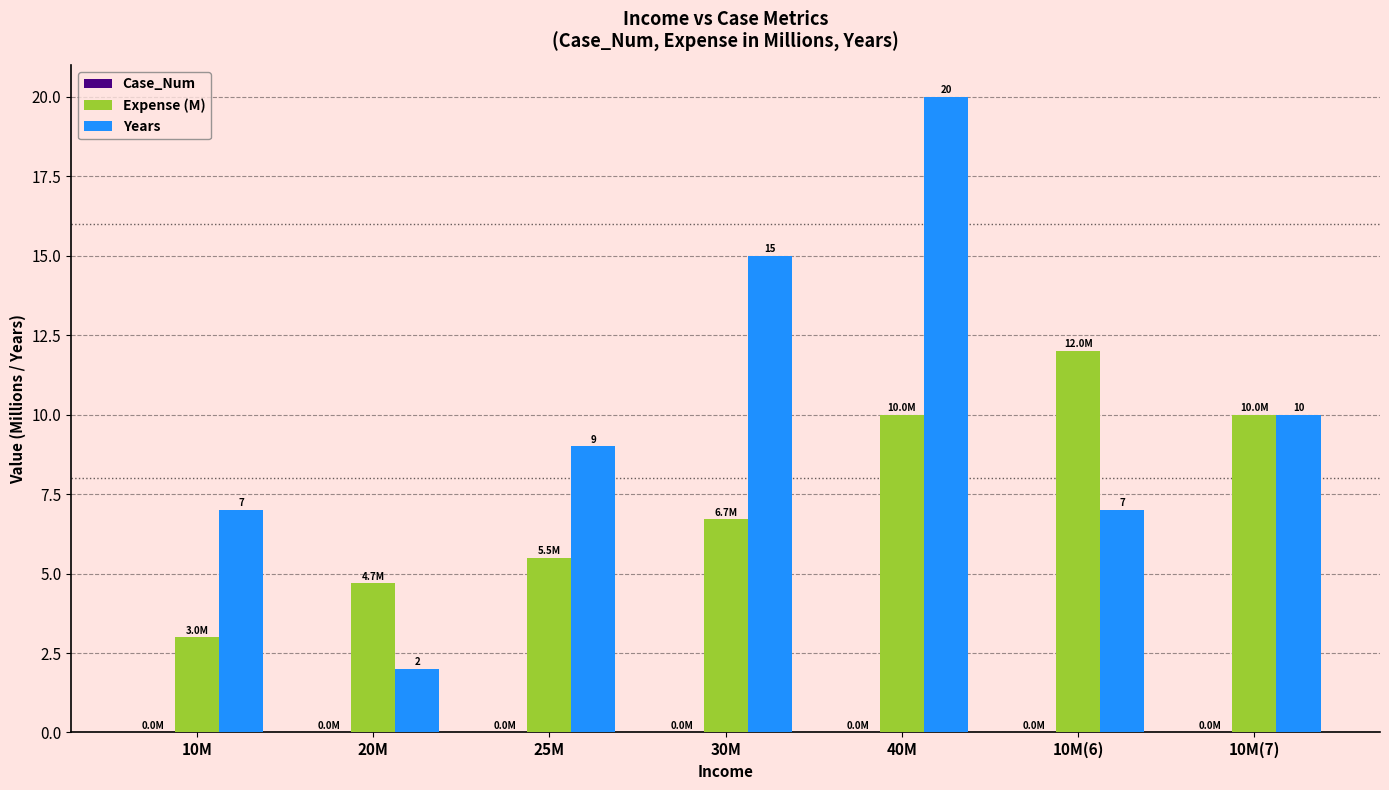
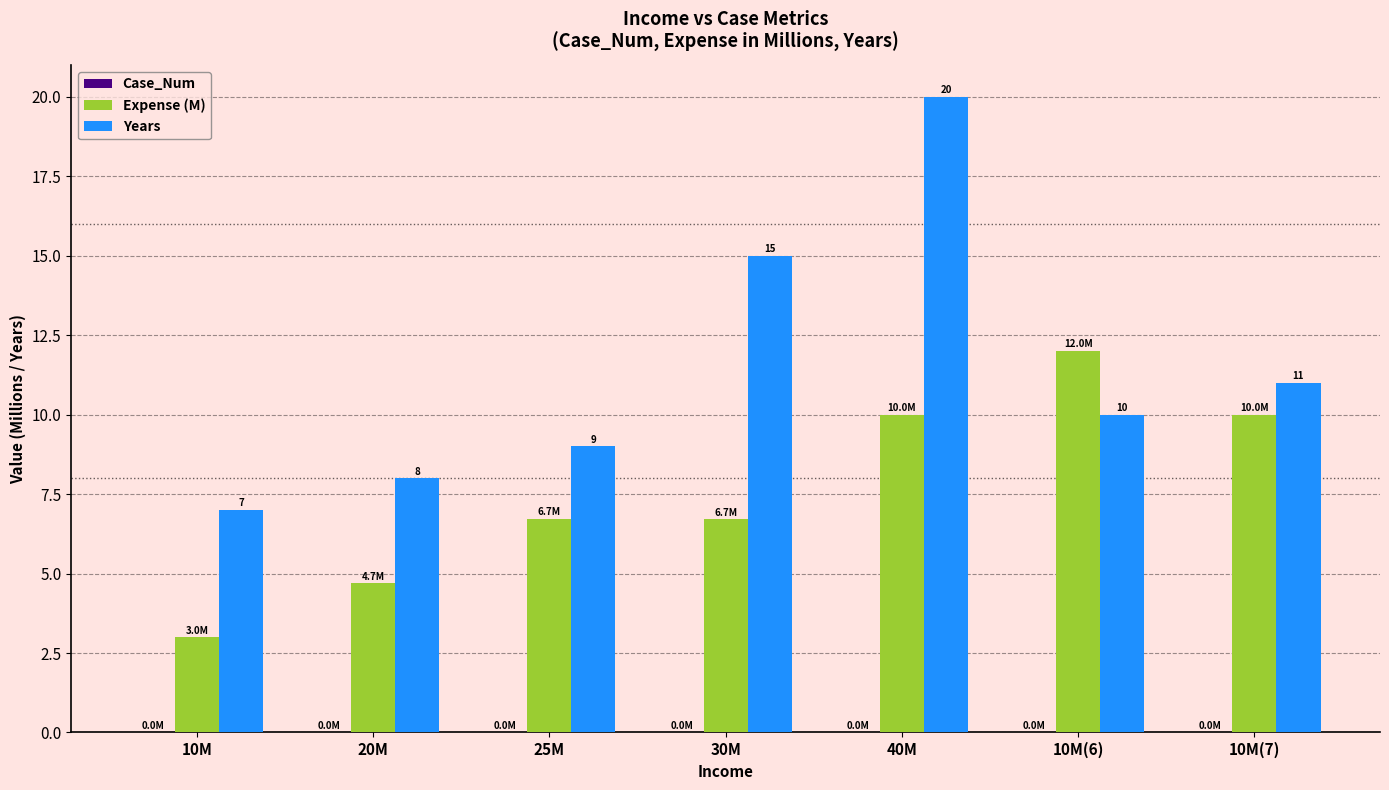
  {
    "Case_Num": {
      "10M": "0.0M",
      "20M": "0.0M",
      "25M": "0.0M",
      "30M": "0.0M",
      "40M": "0.0M",
      "10M(6)": "0.0M",
      "10M(7)": "0.0M"
    },
    "Expense (M)": {
      "10M": "3.0M",
      "20M": "4.7M",
-     "25M": "5.5M",
+     "25M": "6.7M",
      "30M": "6.7M",
      "40M": "10.0M",
      "10M(6)": "12.0M",
      "10M(7)": "10.0M"
    },
    "Years": {
      "10M": "7",
-     "20M": "2",
+     "20M": "8",
      "25M": "9",
      "30M": "15",
      "40M": "20",
-     "10M(6)": "7",
-     "10M(7)": "10"
+     "10M(6)": "10",
+     "10M(7)": "11"
    }
  }
